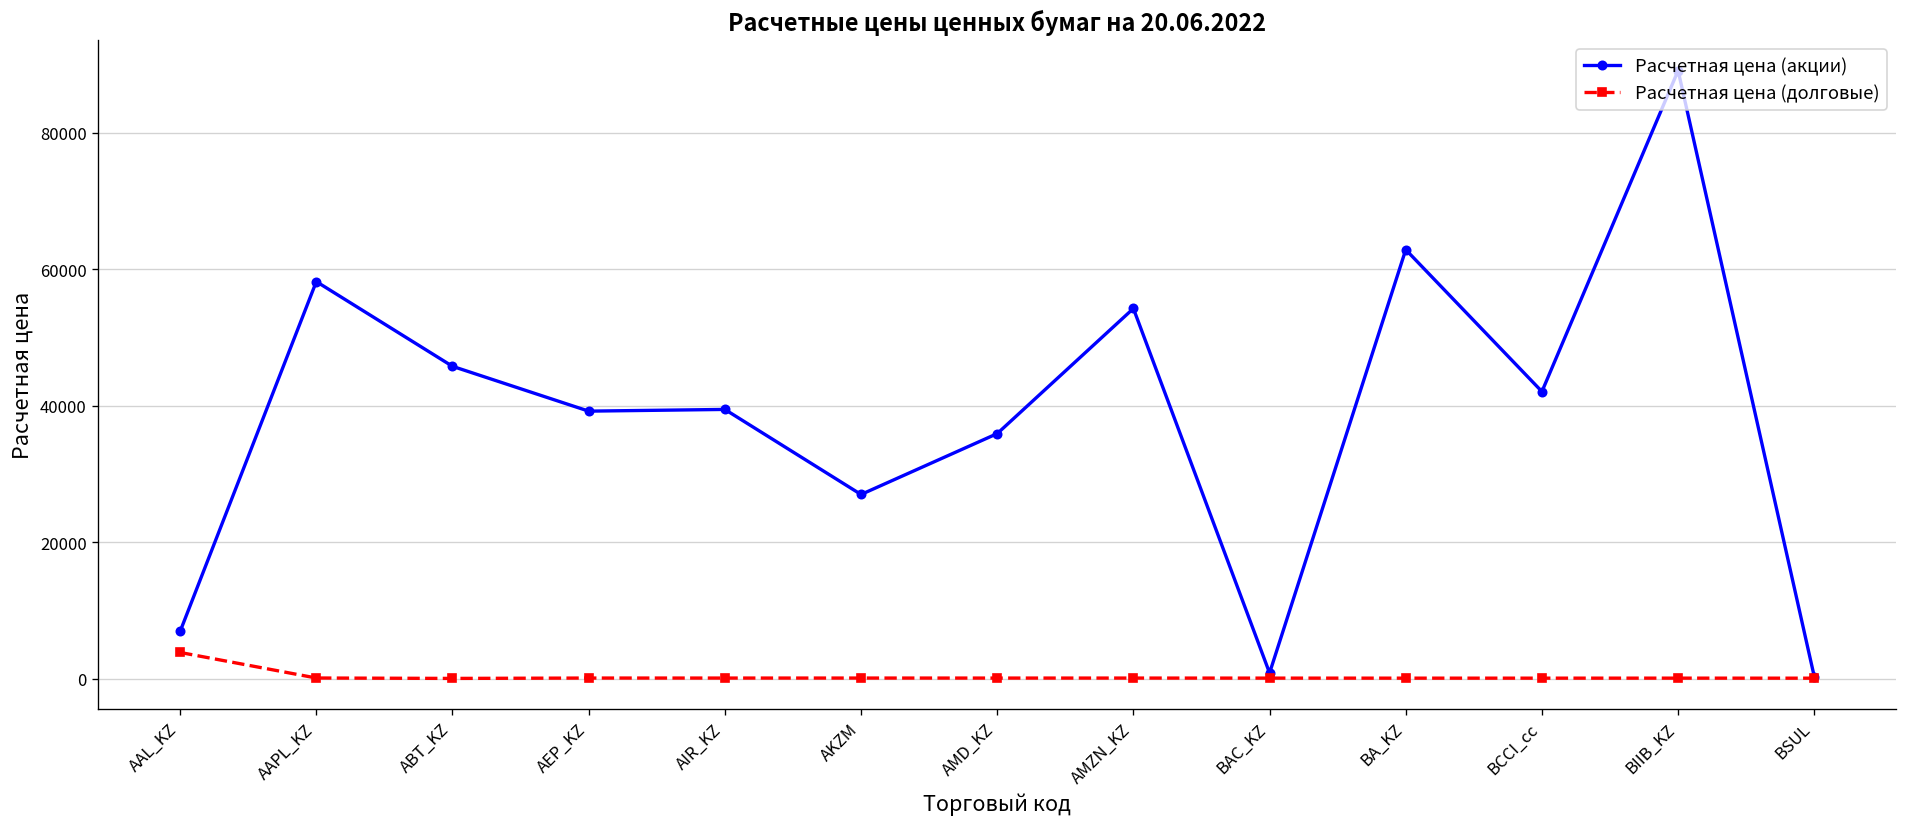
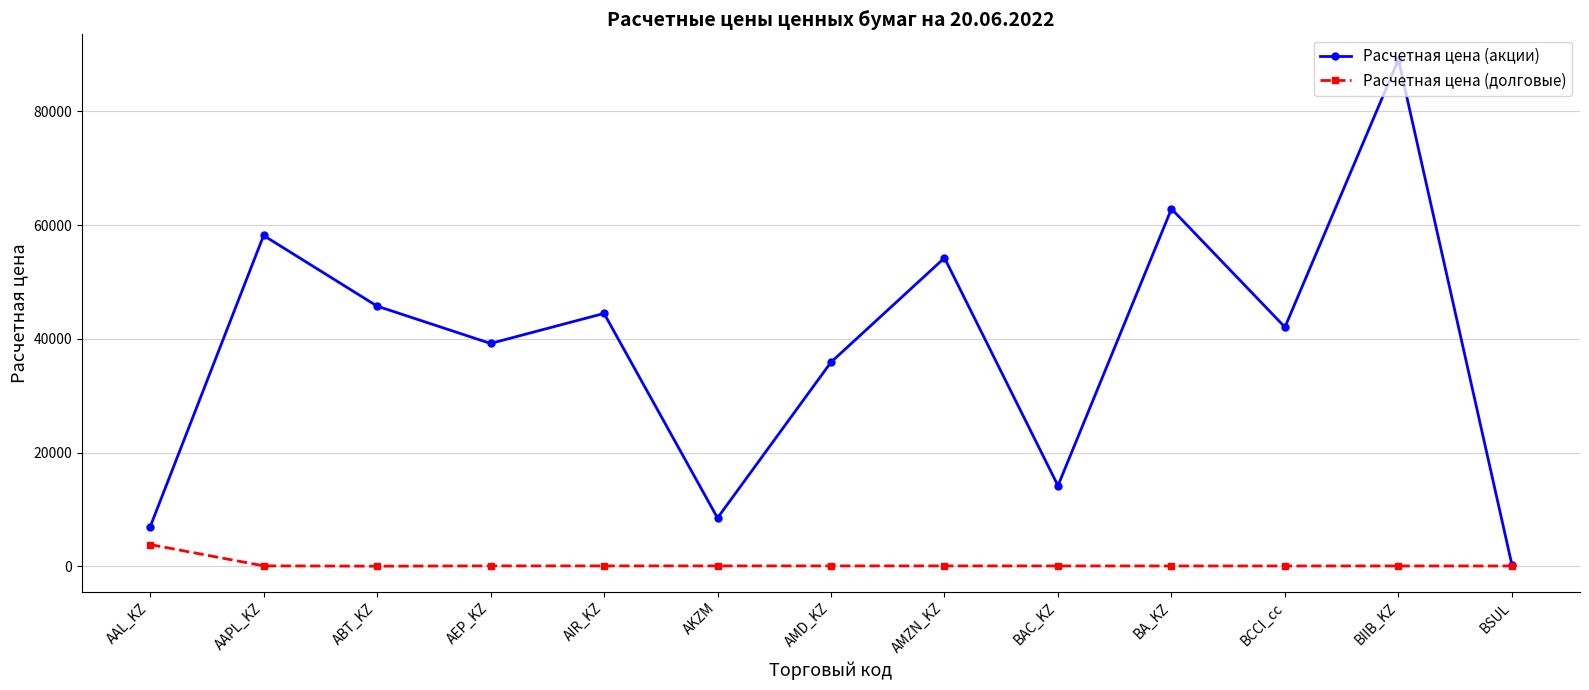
  {
    "Расчетная цена (акции)": {
      "AAL_KZ": 7000,
      "AAPL_KZ": 58000,
      "ABT_KZ": 46000,
      "AEP_KZ": 39000,
-     "AIR_KZ": 39000,
-     "AKZM": 27000,
+     "AIR_KZ": 44000,
+     "AKZM": 9000,
      "AMD_KZ": 36000,
      "AMZN_KZ": 54000,
-     "BAC_KZ": 1000,
+     "BAC_KZ": 14000,
      "BA_KZ": 63000,
      "BCCI_cc": 42000
    },
    "Расчетная цена (долговые)": {
      "AAL_KZ": 4000,
      "AAPL_KZ": 0,
      "ABT_KZ": 0,
      "AEP_KZ": 0,
      "AIR_KZ": 0,
      "AKZM": 0,
      "AMD_KZ": 0,
      "AMZN_KZ": 0,
      "BAC_KZ": 0,
      "BA_KZ": 0,
      "BCCI_cc": 0,
      "BIIB_KZ": 0
    }
  }
